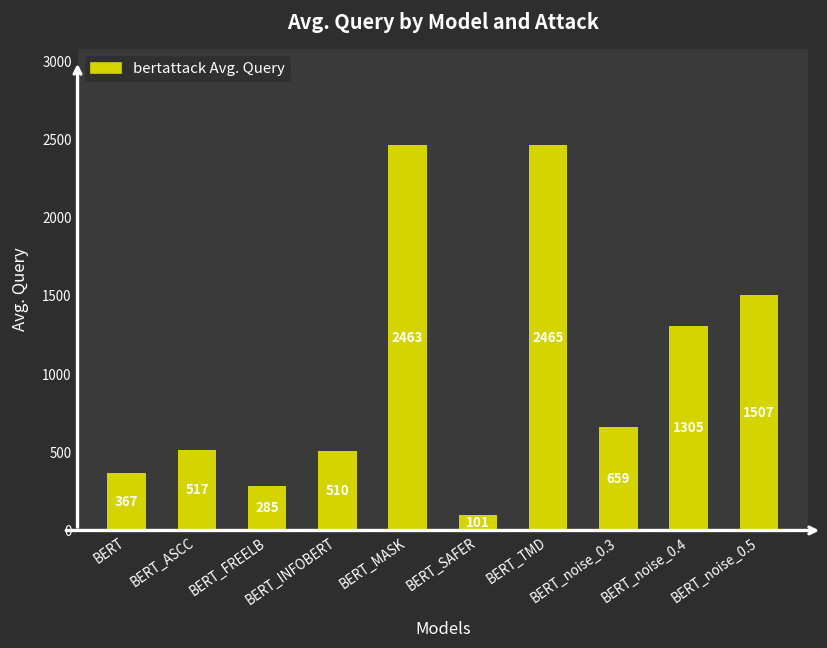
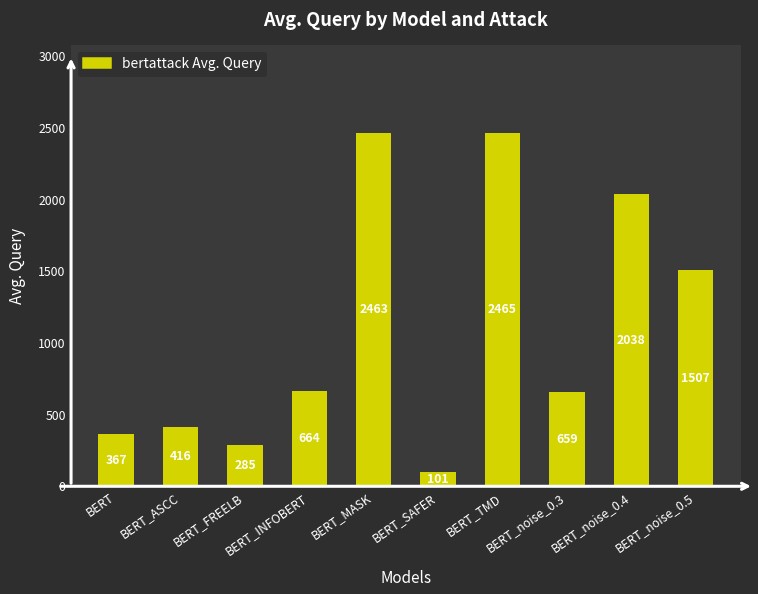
  {
    "BERT": 367,
-   "BERT_ASCC": 517,
+   "BERT_ASCC": 416,
    "BERT_FREELB": 285,
-   "BERT_INFOBERT": 510,
+   "BERT_INFOBERT": 664,
    "BERT_MASK": 2463,
    "BERT_SAFER": 101,
    "BERT_TMD": 2465,
    "BERT_noise_0.3": 659,
-   "BERT_noise_0.4": 1305,
+   "BERT_noise_0.4": 2038,
    "BERT_noise_0.5": 1507
  }
